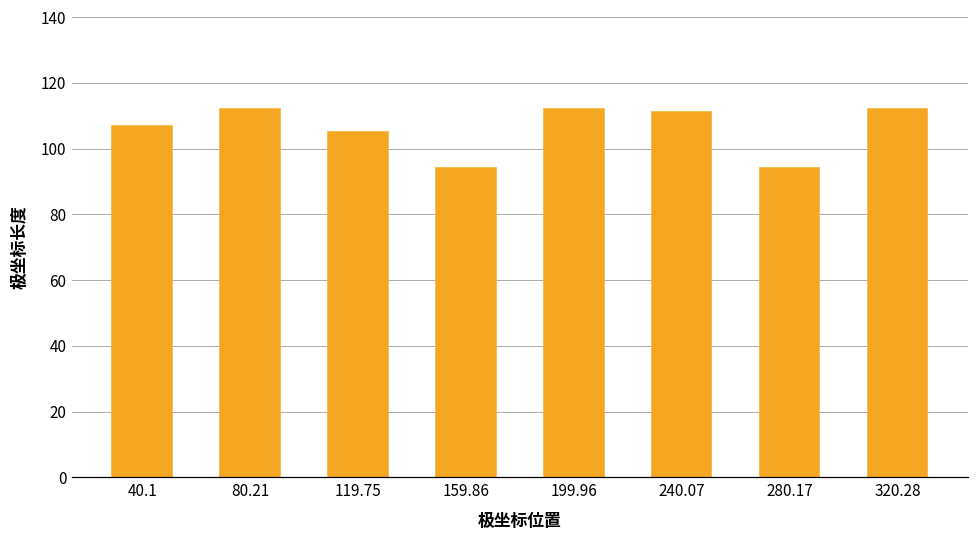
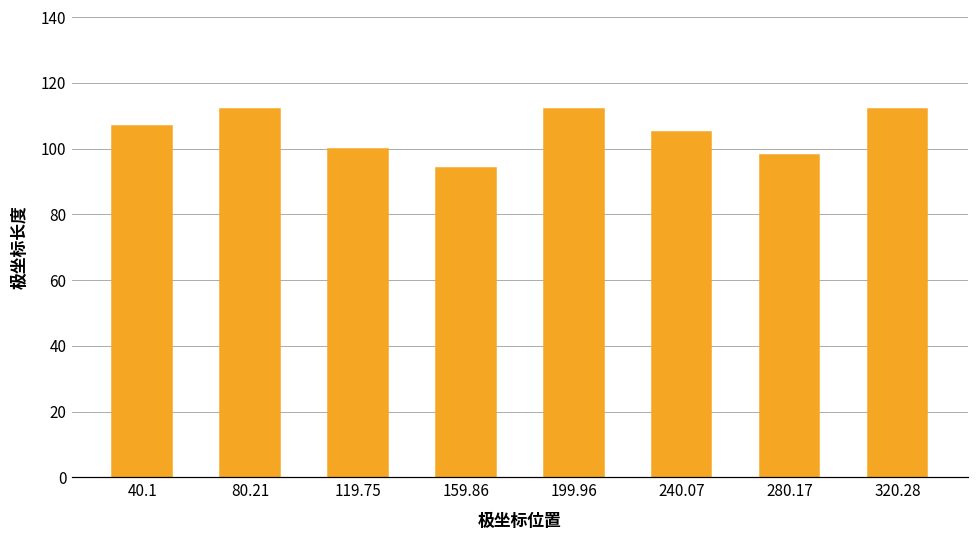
  {
    "40.1": 107,
    "80.21": 112,
-   "119.75": 105,
+   "119.75": 100,
    "159.86": 94,
    "199.96": 112,
-   "240.07": 111,
-   "280.17": 94,
+   "240.07": 105,
+   "280.17": 98,
    "320.28": 112
  }
